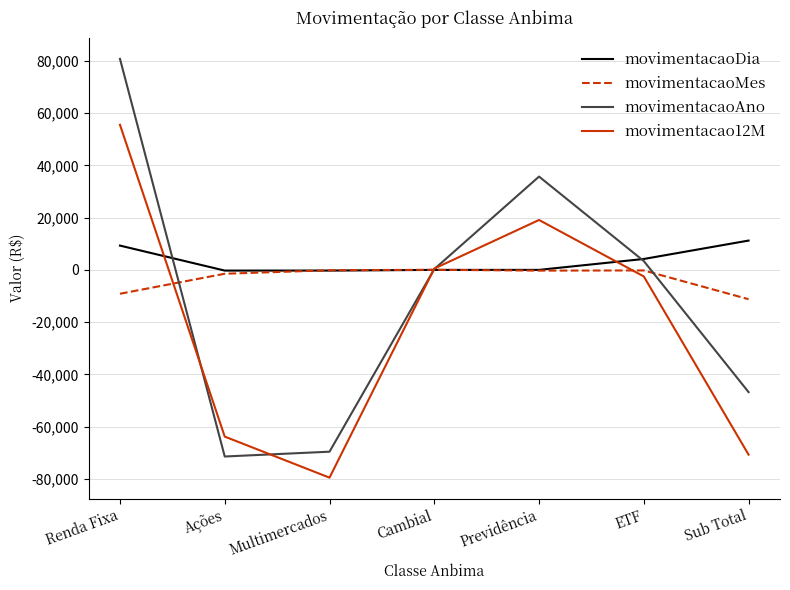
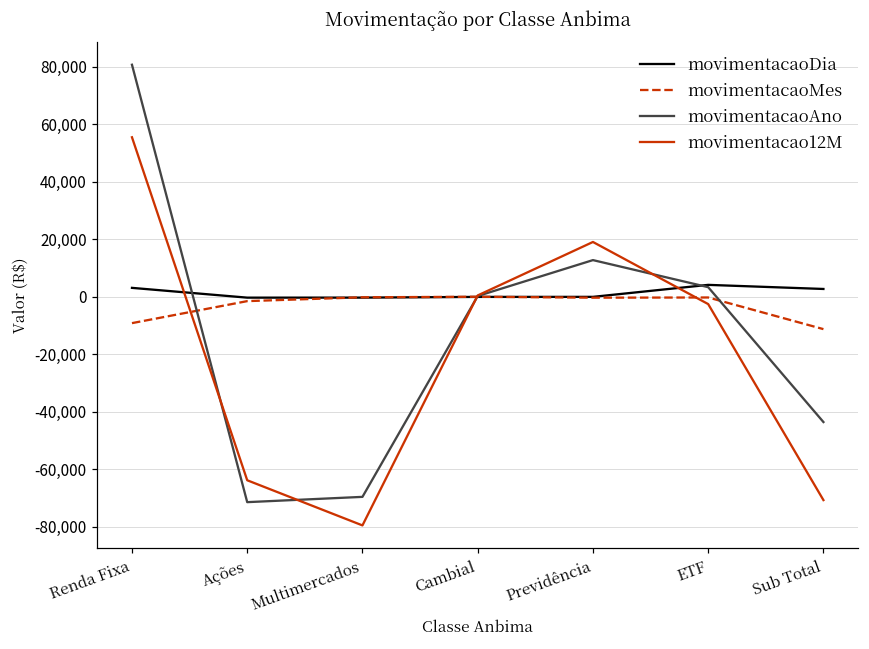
  {
    "movimentacaoDia": {
-     "Renda Fixa": "9,000",
+     "Renda Fixa": "3,000",
      "Ações": "0",
-     "Sub Total": "11,000"
+     "Sub Total": "3,000"
    },
    "movimentacaoAno": {
      "Renda Fixa": "81,000",
      "Ações": "-71,000",
      "Multimercados": "-70,000",
-     "Previdência": "36,000",
-     "Sub Total": "-47,000"
+     "Previdência": "13,000",
+     "Sub Total": "-44,000"
    }
  }
